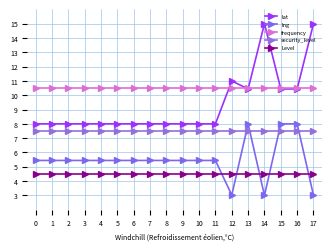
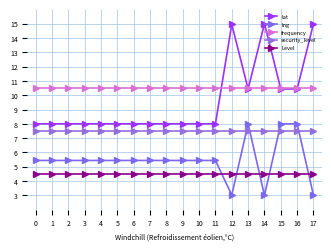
  {
    "lat": {
      "0": 8.0,
      "1": 8.0,
      "2": 8.0,
      "3": 8.0,
      "4": 8.0,
      "5": 8.0,
      "6": 8.0,
      "7": 8.0,
      "8": 8.0,
      "9": 8.0,
      "10": 8.0,
      "11": 8.0,
-     "12": 11.0,
+     "12": 15.0,
      "14": 15.0,
      "17": 15.0
    },
    "frequency": {
      "0": 10.5,
      "1": 10.5,
      "2": 10.5,
      "3": 10.5,
      "4": 10.5,
      "5": 10.5,
      "6": 10.5,
      "7": 10.5,
      "8": 10.5,
      "9": 10.5,
      "10": 10.5,
      "11": 10.5,
      "12": 10.5,
      "14": 10.5,
      "17": 10.5
    },
    "Level": {
      "0": 4.5,
      "1": 4.5,
      "2": 4.5,
      "3": 4.5,
      "4": 4.5,
      "5": 4.5,
      "6": 4.5,
      "7": 4.5,
      "8": 4.5,
      "9": 4.5,
      "10": 4.5,
      "11": 4.5,
      "12": 4.5,
      "13": 4.5,
      "14": 4.5,
      "15": 4.5,
      "16": 4.5,
      "17": 4.5
    }
  }
